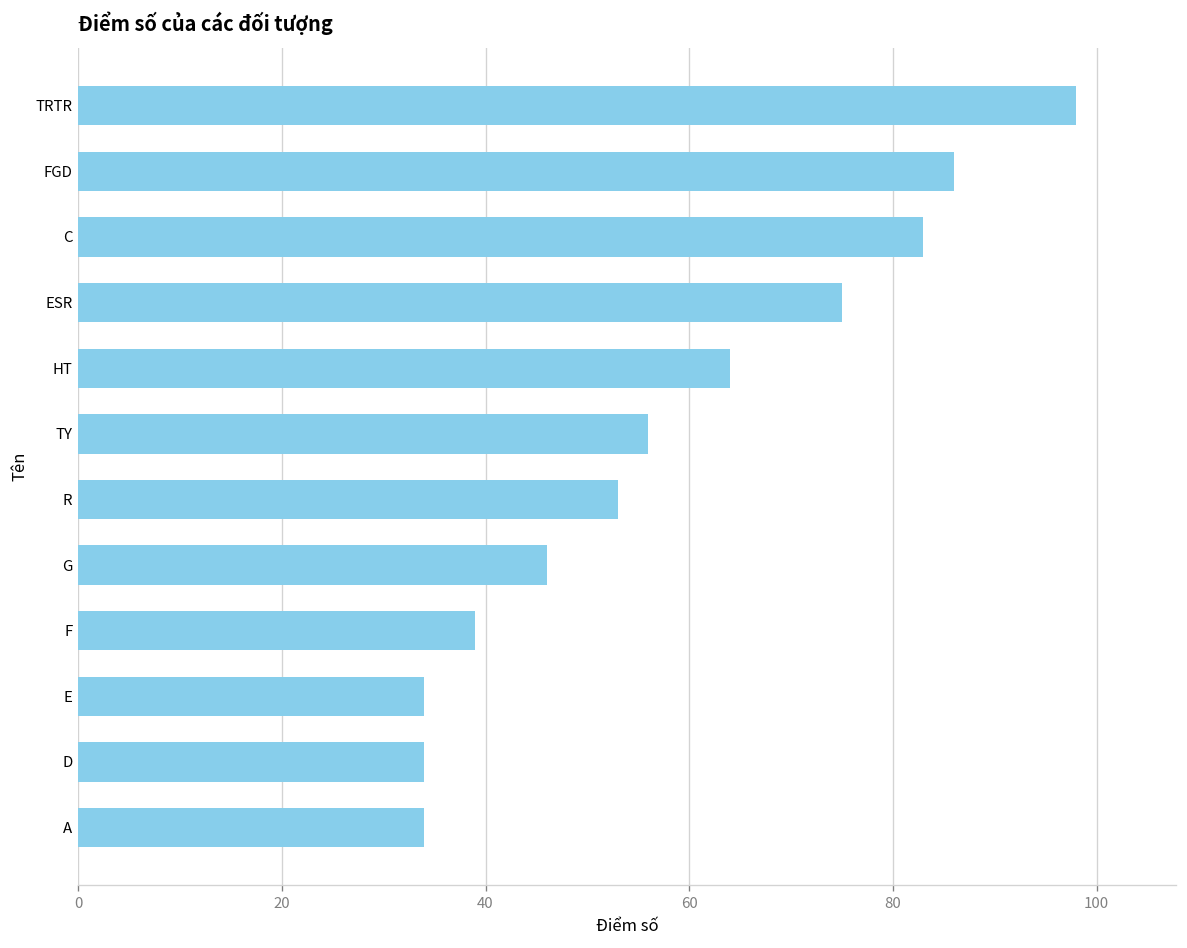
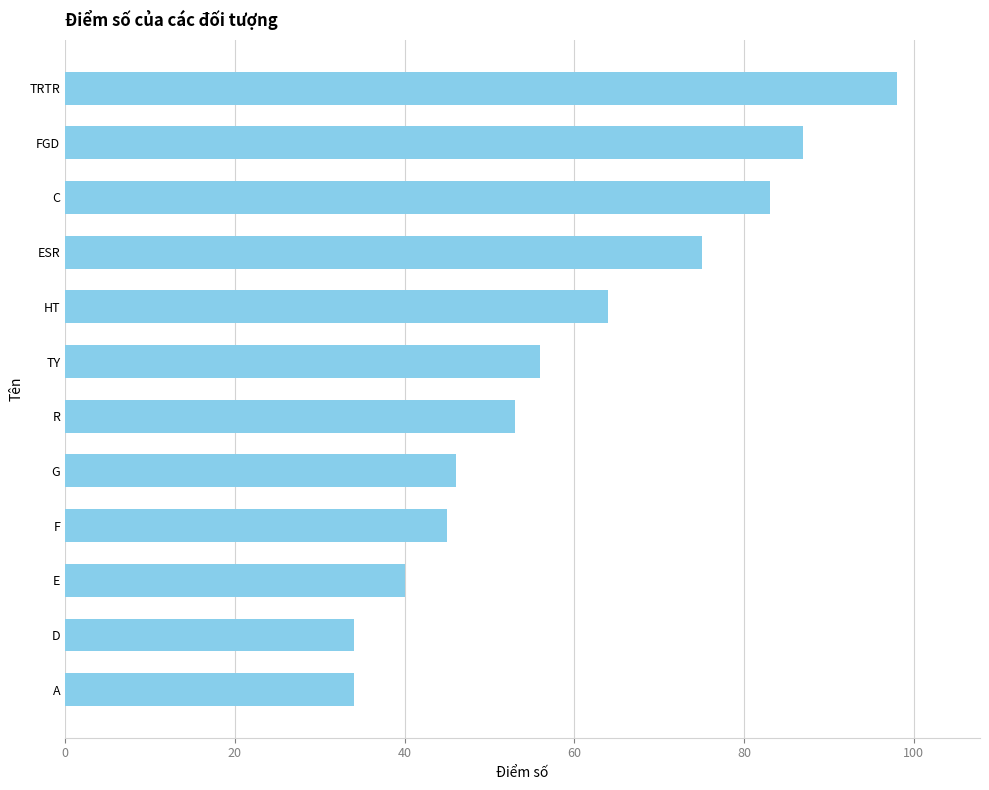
  {
    "TRTR": 98,
-   "FGD": 86,
+   "FGD": 87,
    "C": 83,
    "ESR": 75,
    "HT": 64,
    "TY": 56,
    "R": 53,
    "G": 46,
-   "F": 39,
-   "E": 34,
+   "F": 45,
+   "E": 40,
    "D": 34,
    "A": 34
  }
